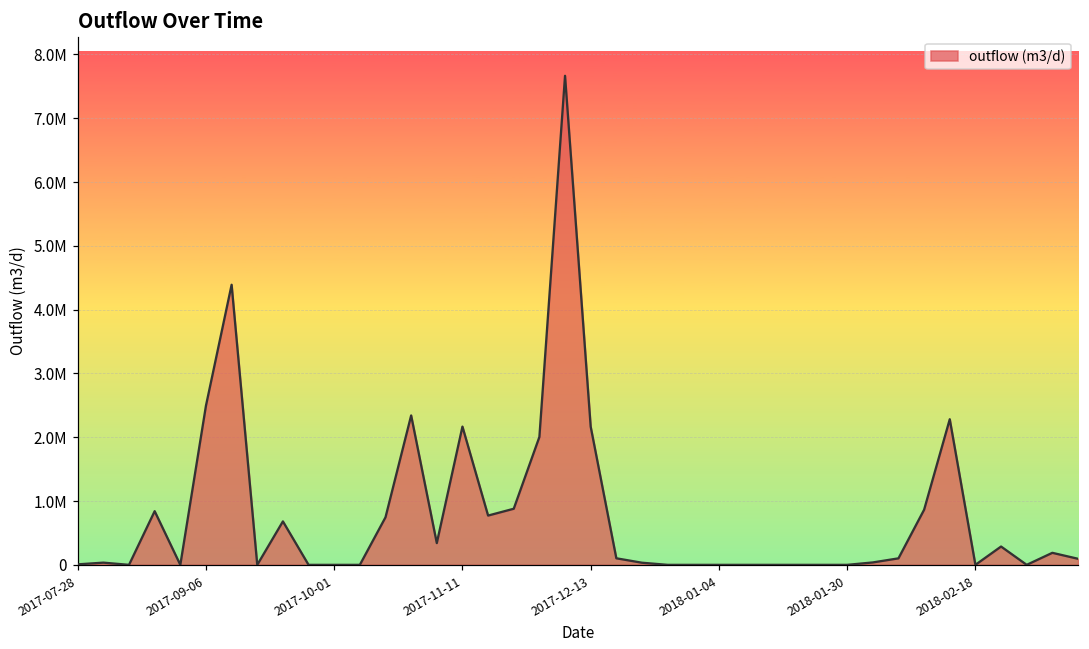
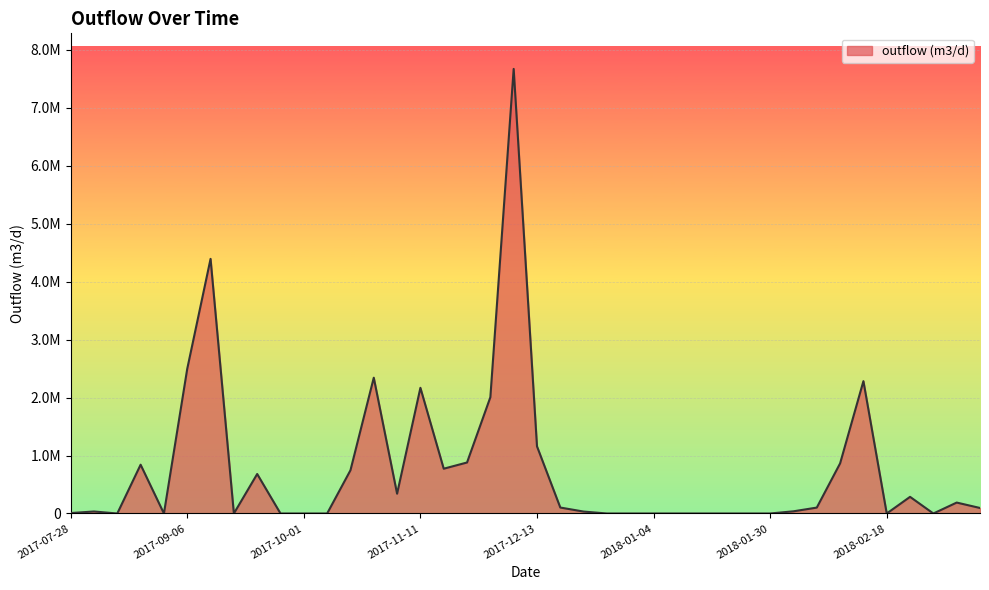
  {
    "2017-07-28": 0,
    "2017-09-06": 2500000,
    "2017-10-01": 0,
    "2017-11-11": 2200000,
-   "2017-12-13": 2200000,
+   "2017-12-13": 1200000,
    "2018-01-04": 0,
    "2018-01-30": 0,
    "2018-02-18": 0
  }
